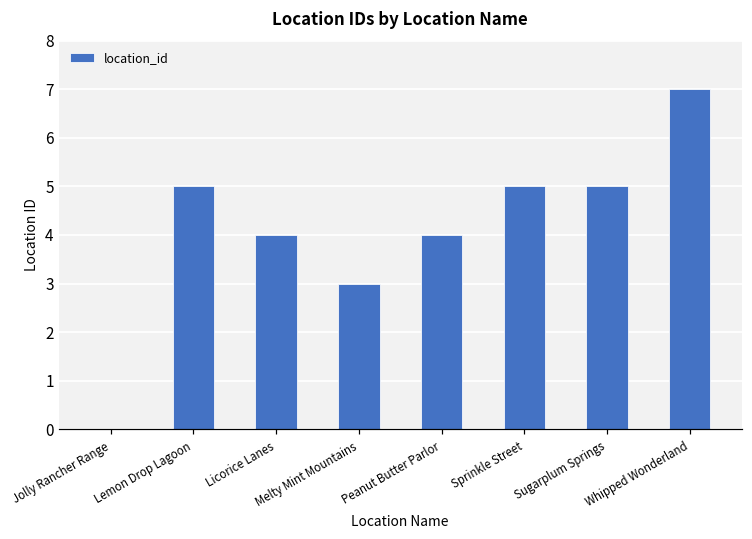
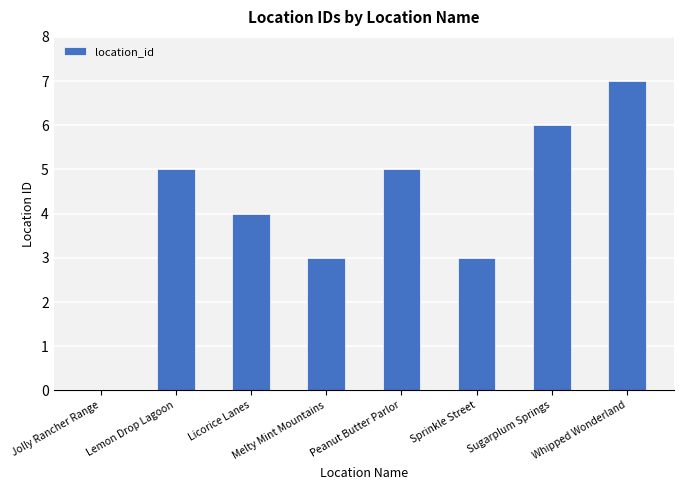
  {
    "Jolly Rancher Range": 0,
    "Lemon Drop Lagoon": 5,
    "Licorice Lanes": 4,
    "Melty Mint Mountains": 3,
-   "Peanut Butter Parlor": 4,
-   "Sprinkle Street": 5,
-   "Sugarplum Springs": 5,
+   "Peanut Butter Parlor": 5,
+   "Sprinkle Street": 3,
+   "Sugarplum Springs": 6,
    "Whipped Wonderland": 7
  }
